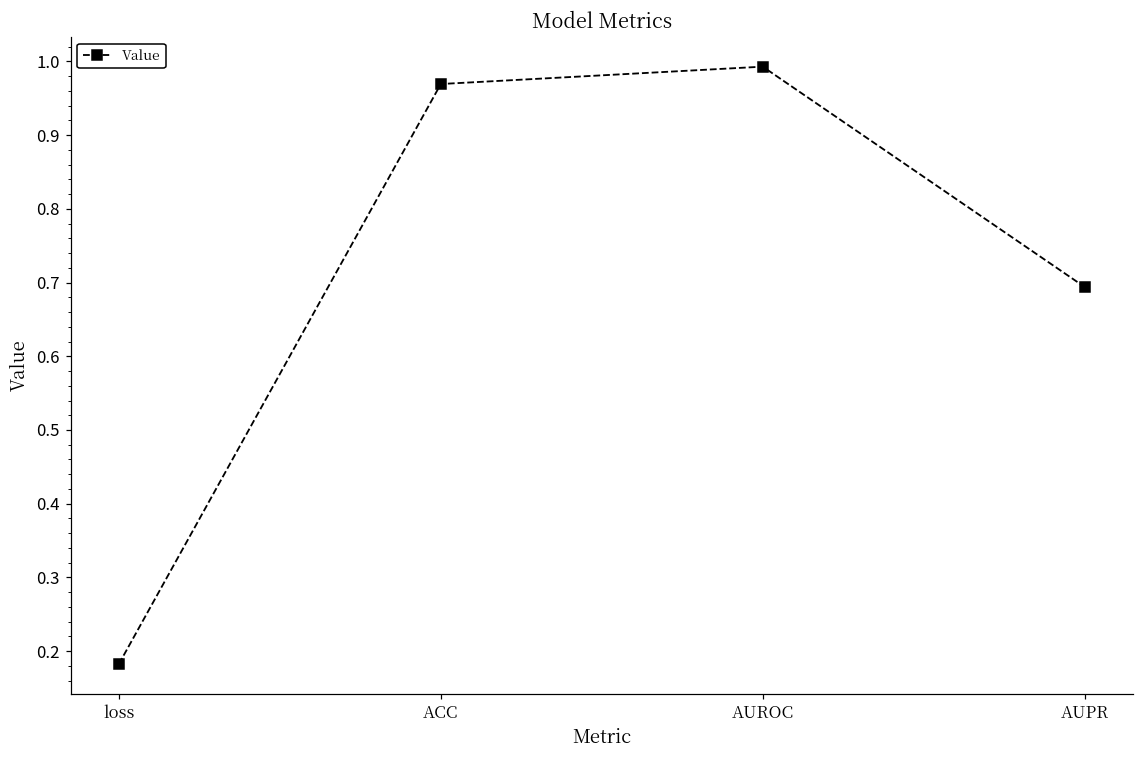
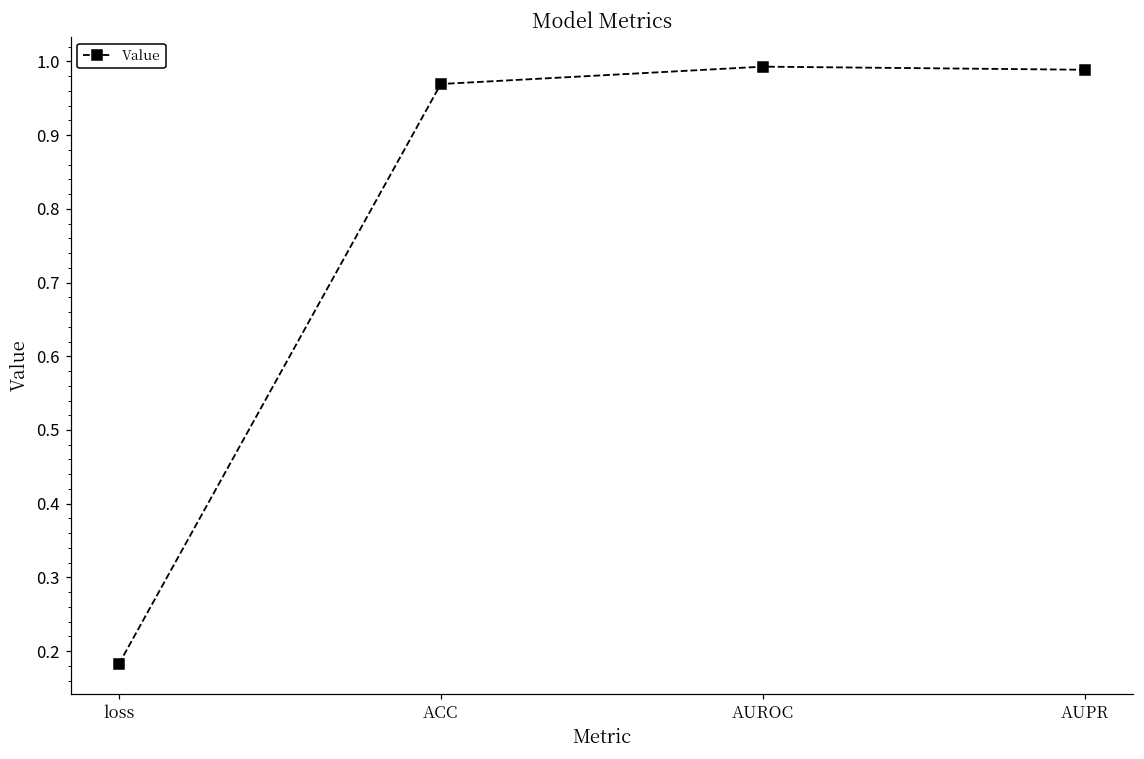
  {
    "loss": 0.18,
    "ACC": 0.97,
    "AUROC": 0.99,
-   "AUPR": 0.69
+   "AUPR": 0.99
  }
